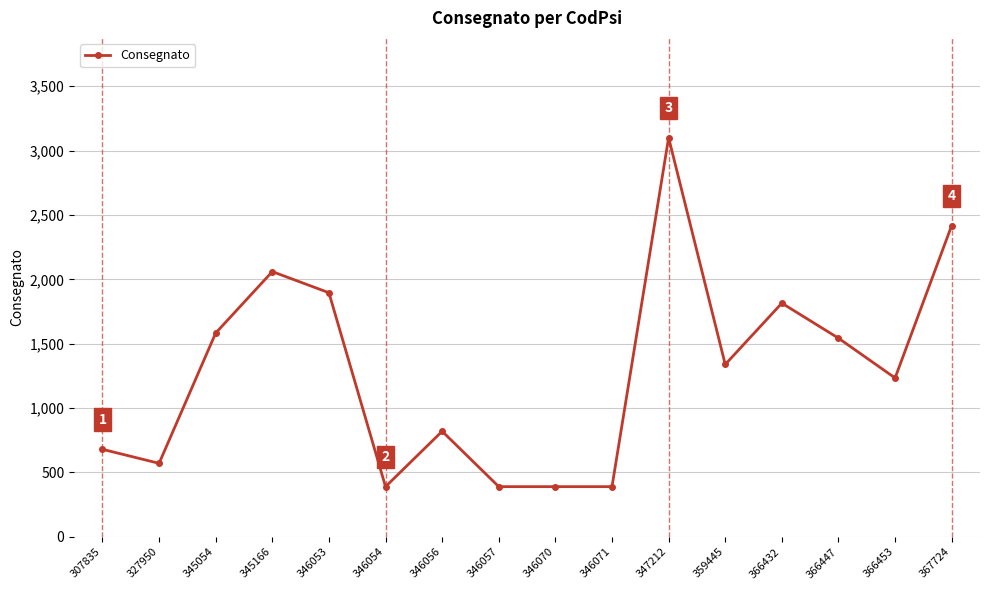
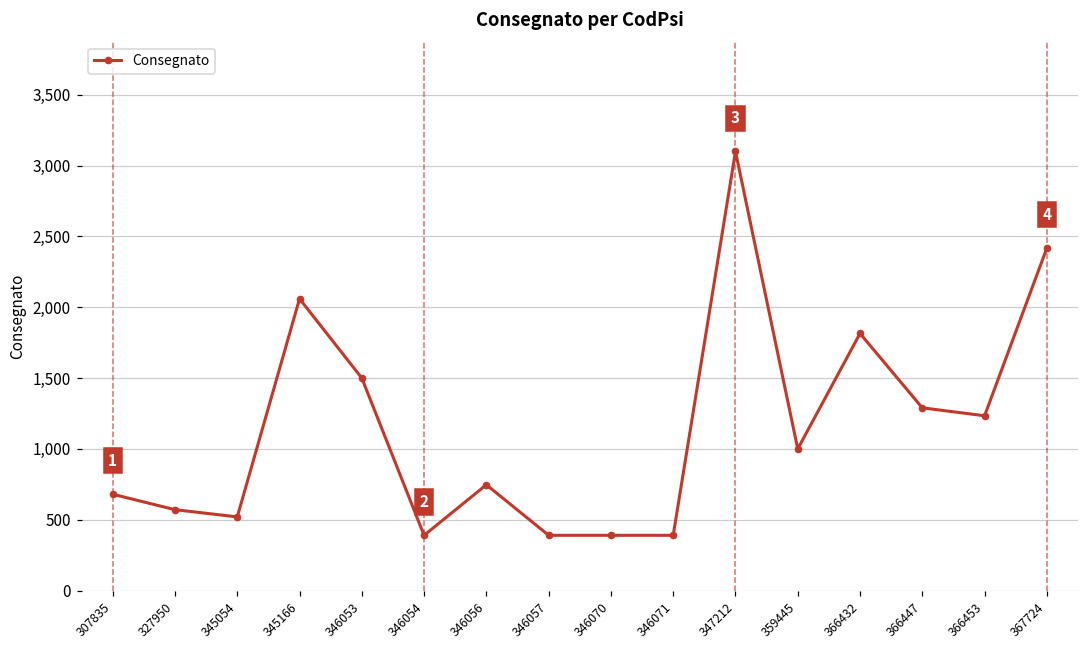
  {
    "327950": "570",
-   "345054": "1,580",
+   "345054": "520",
    "345166": "2,060",
-   "346053": "1,900",
-   "346056": "820",
+   "346053": "1,500",
+   "346056": "750",
    "346057": "390",
    "346070": "390",
    "346071": "390",
-   "359445": "1,340",
+   "359445": "1,000",
    "366432": "1,820",
-   "366447": "1,540",
+   "366447": "1,290",
    "366453": "1,230"
  }
